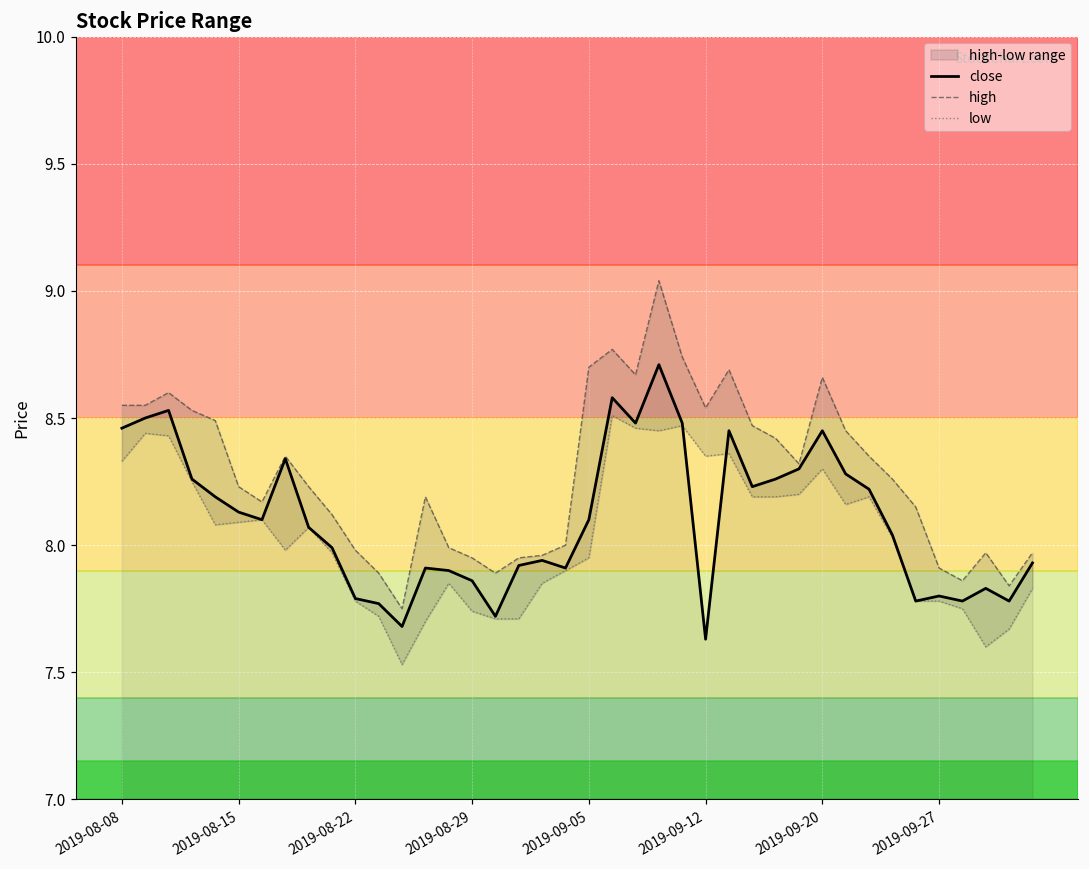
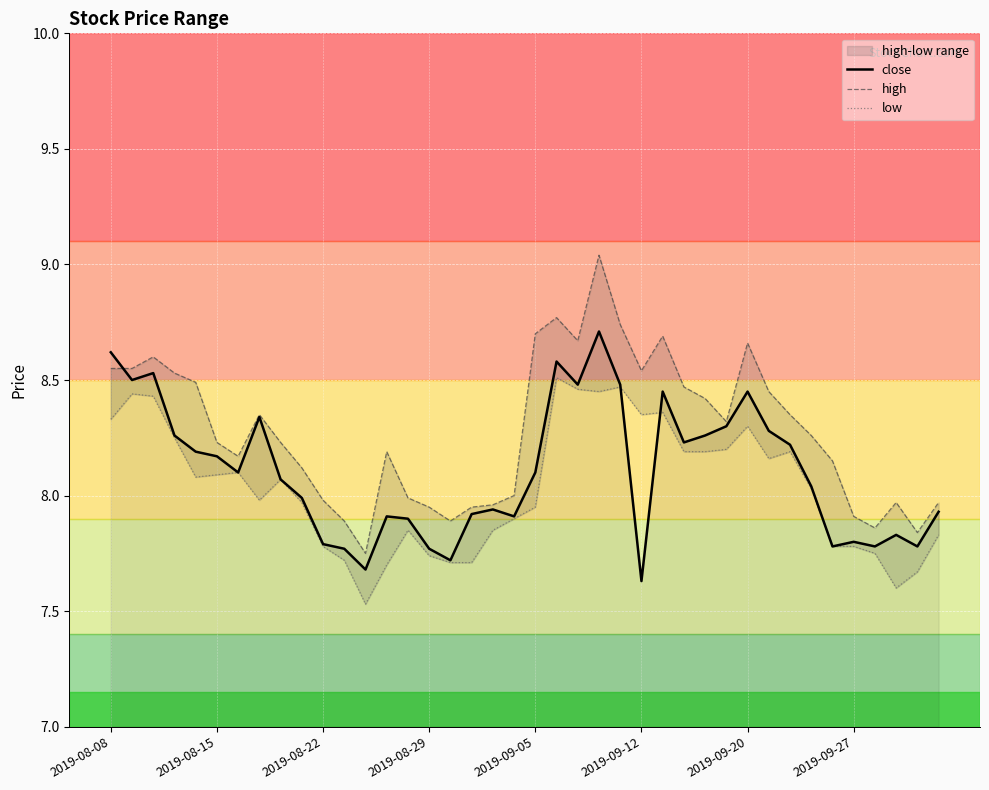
  {
    "close": {
-     "2019-08-08": 8.46,
-     "2019-08-15": 8.13,
-     "2019-08-29": 7.86,
+     "2019-08-08": 8.62,
+     "2019-08-15": 8.17,
+     "2019-08-29": 7.77,
      "2019-09-05": 8.10,
      "2019-09-12": 7.63,
      "2019-09-20": 8.45,
      "2019-09-27": 7.80
    }
  }
